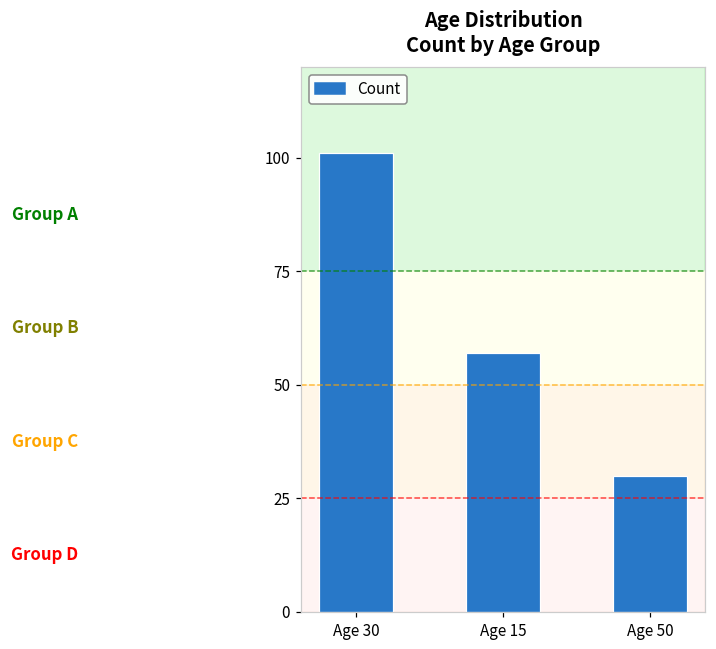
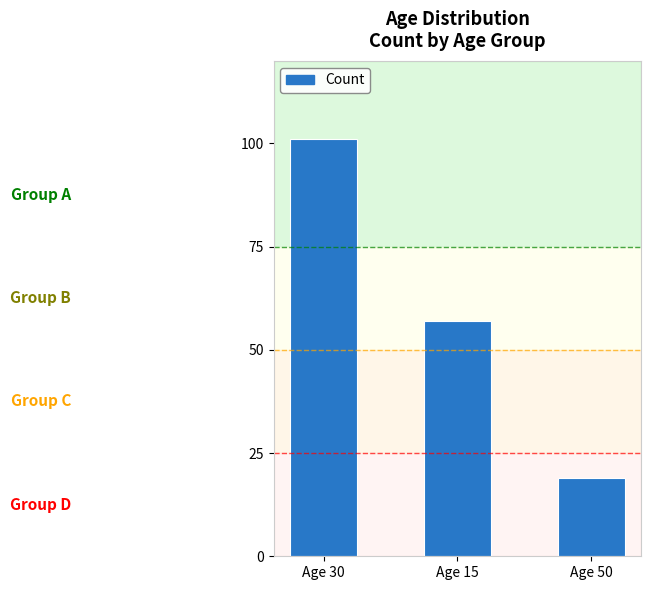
  {
    "Age 30": 101,
-   "Age 50": 30
+   "Age 50": 19
  }
